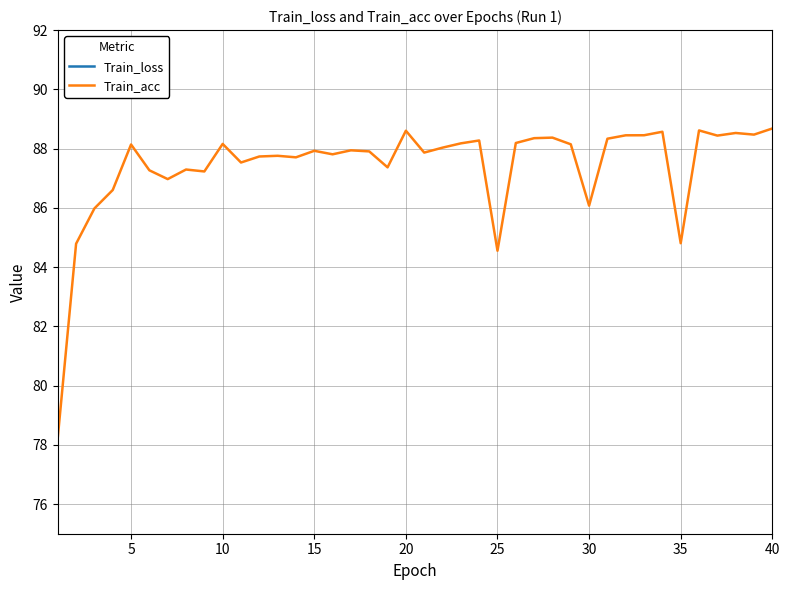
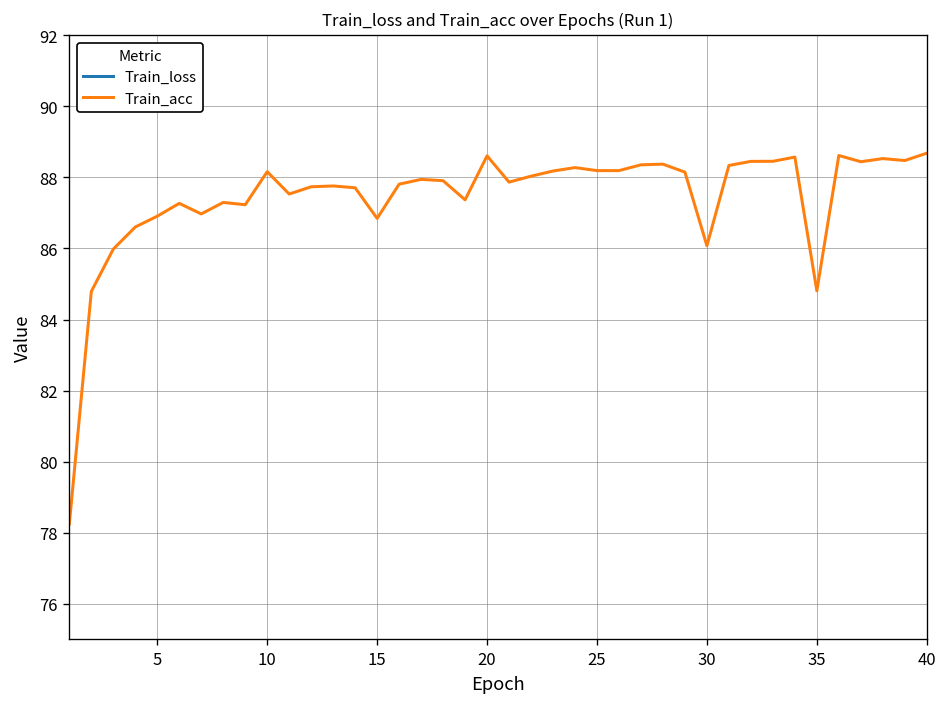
  {
    "Train_acc": {
-     "5": 88.1,
+     "5": 86.9,
      "10": 88.2,
-     "15": 87.9,
+     "15": 86.8,
      "20": 88.6,
-     "25": 84.6,
+     "25": 88.2,
      "30": 86.1,
      "35": 84.8,
      "40": 88.7
    }
  }
